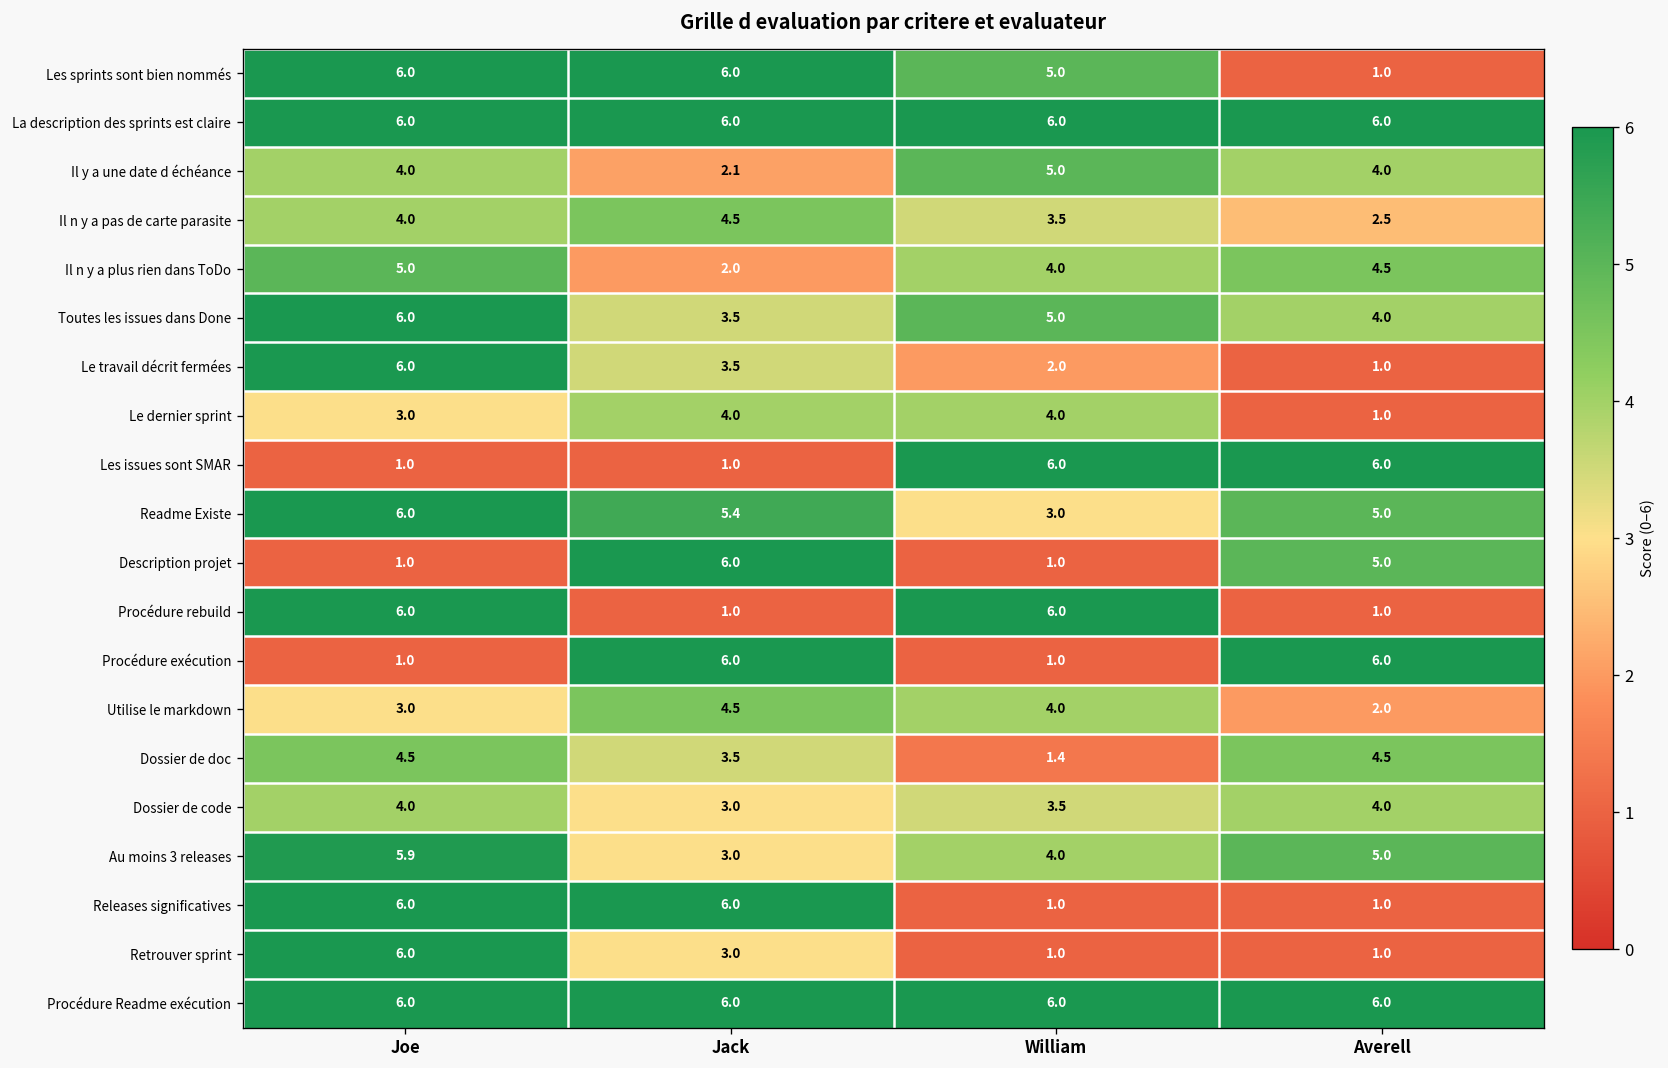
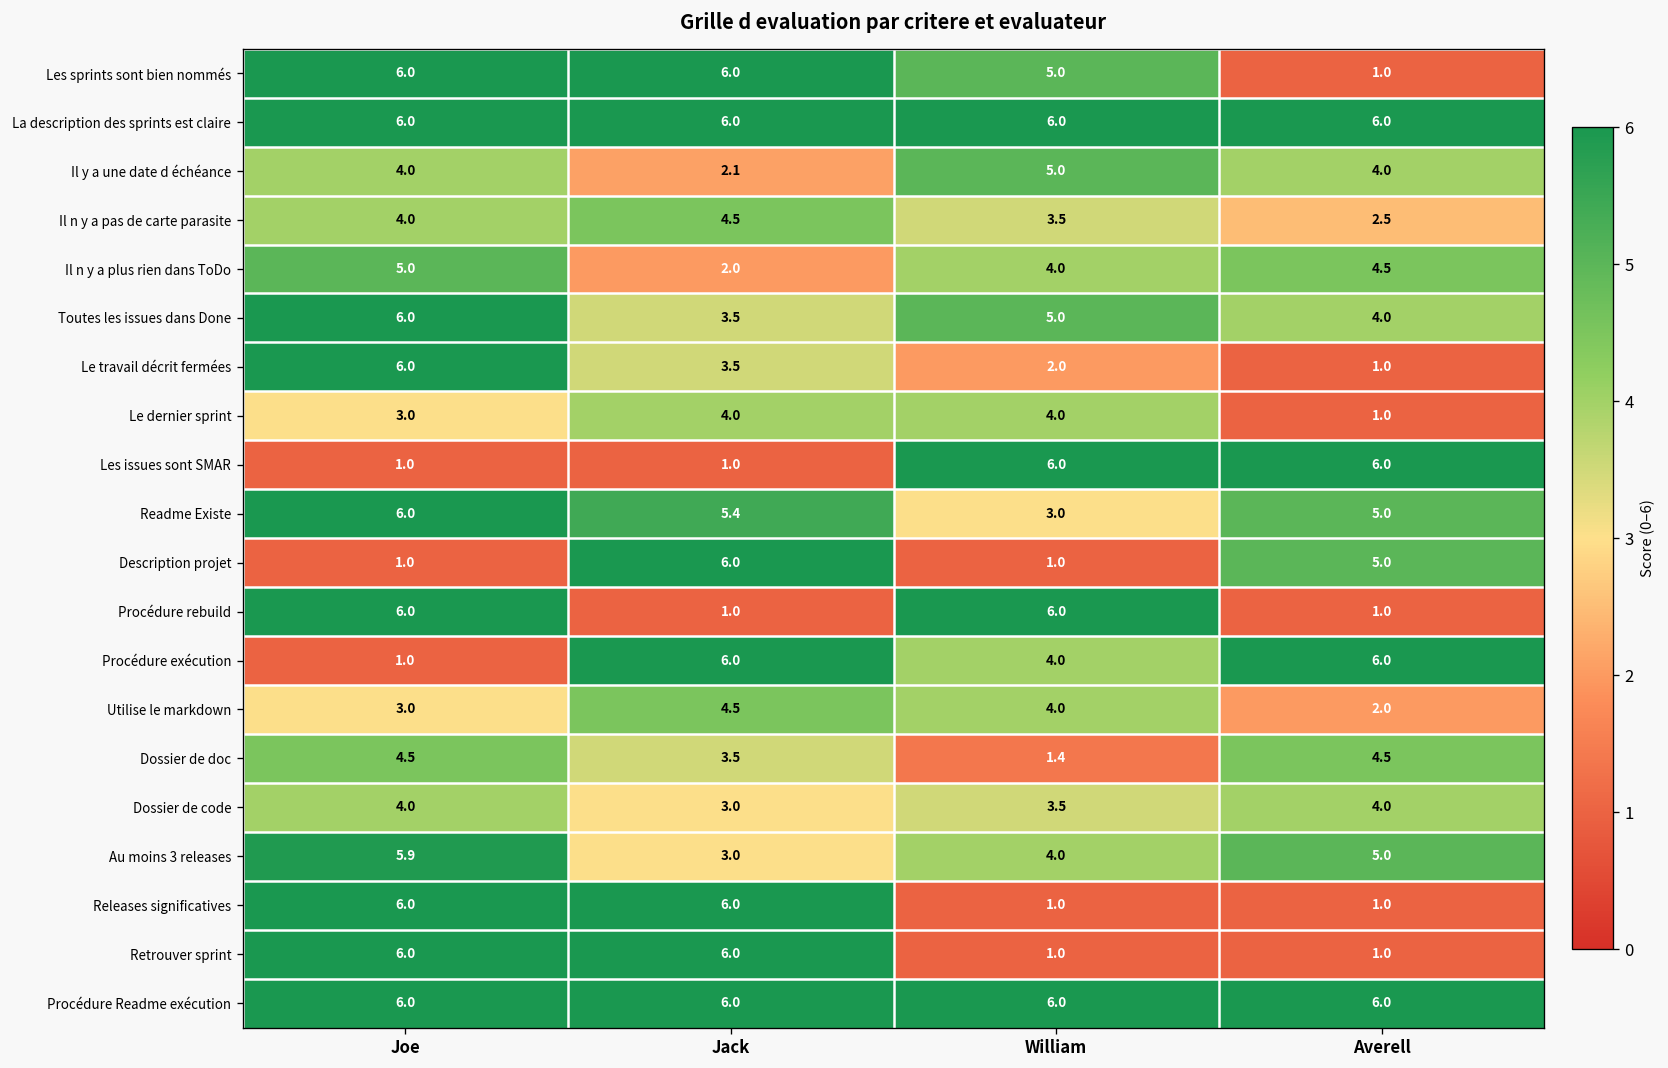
  {
    "Les sprints sont bien nommés": {
      "Joe": 6.0,
      "Jack": 6.0,
      "William": 5.0,
      "Averell": 1.0
    },
    "La description des sprints est claire": {
      "Joe": 6.0,
      "Jack": 6.0,
      "William": 6.0,
      "Averell": 6.0
    },
    "Il y a une date d échéance": {
      "Joe": 4.0,
      "Jack": 2.1,
      "William": 5.0,
      "Averell": 4.0
    },
    "Il n y a pas de carte parasite": {
      "Joe": 4.0,
      "Jack": 4.5,
      "William": 3.5,
      "Averell": 2.5
    },
    "Il n y a plus rien dans ToDo": {
      "Joe": 5.0,
      "Jack": 2.0,
      "William": 4.0,
      "Averell": 4.5
    },
    "Toutes les issues dans Done": {
      "Joe": 6.0,
      "Jack": 3.5,
      "William": 5.0,
      "Averell": 4.0
    },
    "Le travail décrit fermées": {
      "Joe": 6.0,
      "Jack": 3.5,
      "William": 2.0,
      "Averell": 1.0
    },
    "Le dernier sprint": {
      "Joe": 3.0,
      "Jack": 4.0,
      "William": 4.0,
      "Averell": 1.0
    },
    "Les issues sont SMAR": {
      "Joe": 1.0,
      "Jack": 1.0,
      "William": 6.0,
      "Averell": 6.0
    },
    "Readme Existe": {
      "Joe": 6.0,
      "Jack": 5.4,
      "William": 3.0,
      "Averell": 5.0
    },
    "Description projet": {
      "Joe": 1.0,
      "Jack": 6.0,
      "William": 1.0,
      "Averell": 5.0
    },
    "Procédure rebuild": {
      "Joe": 6.0,
      "Jack": 1.0,
      "William": 6.0,
      "Averell": 1.0
    },
    "Procédure exécution": {
      "Joe": 1.0,
      "Jack": 6.0,
-     "William": 1.0,
+     "William": 4.0,
      "Averell": 6.0
    },
    "Utilise le markdown": {
      "Joe": 3.0,
      "Jack": 4.5,
      "William": 4.0,
      "Averell": 2.0
    },
    "Dossier de doc": {
      "Joe": 4.5,
      "Jack": 3.5,
      "William": 1.4,
      "Averell": 4.5
    },
    "Dossier de code": {
      "Joe": 4.0,
      "Jack": 3.0,
      "William": 3.5,
      "Averell": 4.0
    },
    "Au moins 3 releases": {
      "Joe": 5.9,
      "Jack": 3.0,
      "William": 4.0,
      "Averell": 5.0
    },
    "Releases significatives": {
      "Joe": 6.0,
      "Jack": 6.0,
      "William": 1.0,
      "Averell": 1.0
    },
    "Retrouver sprint": {
      "Joe": 6.0,
-     "Jack": 3.0,
+     "Jack": 6.0,
      "William": 1.0,
      "Averell": 1.0
    },
    "Procédure Readme exécution": {
      "Joe": 6.0,
      "Jack": 6.0,
      "William": 6.0,
      "Averell": 6.0
    }
  }
